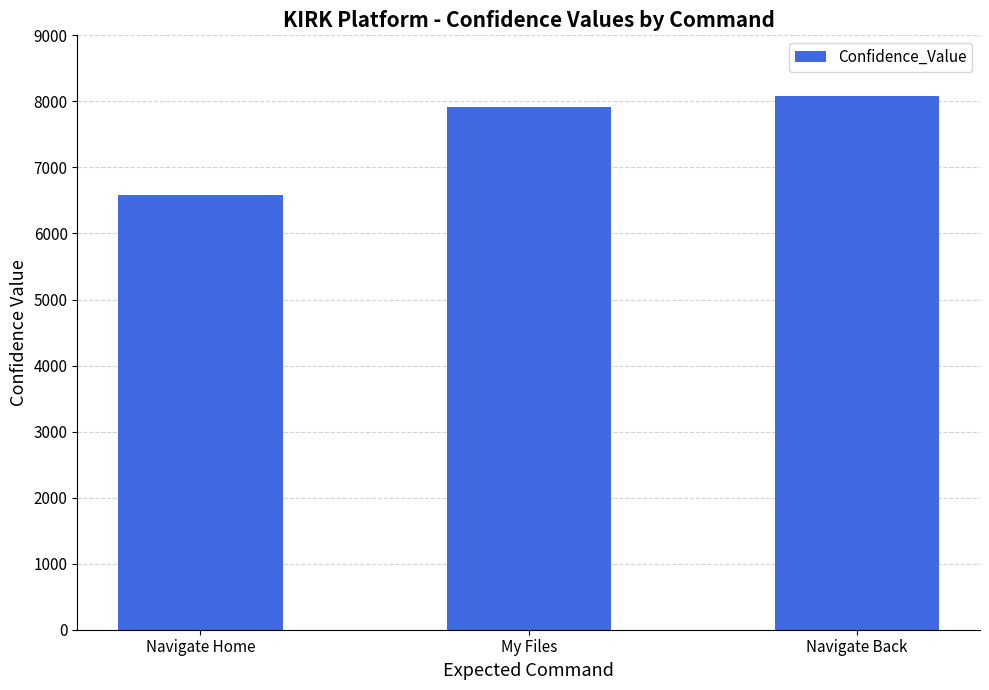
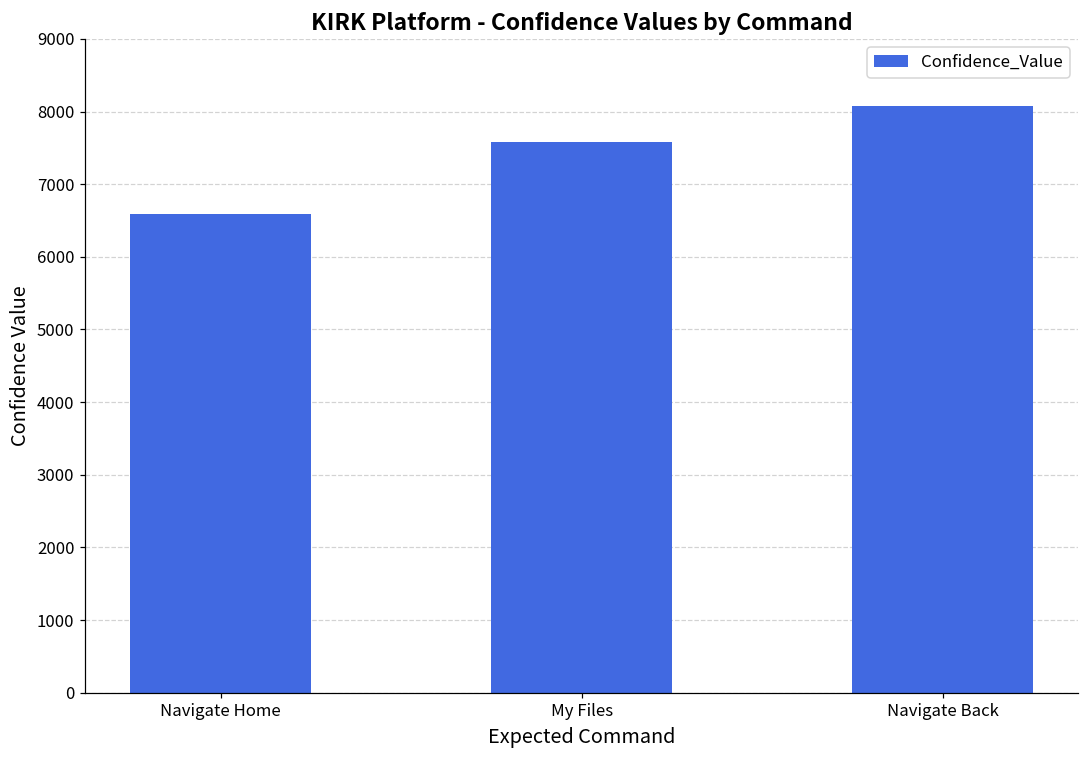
  {
    "Navigate Home": 6600,
-   "My Files": 7900,
+   "My Files": 7600,
    "Navigate Back": 8100
  }
